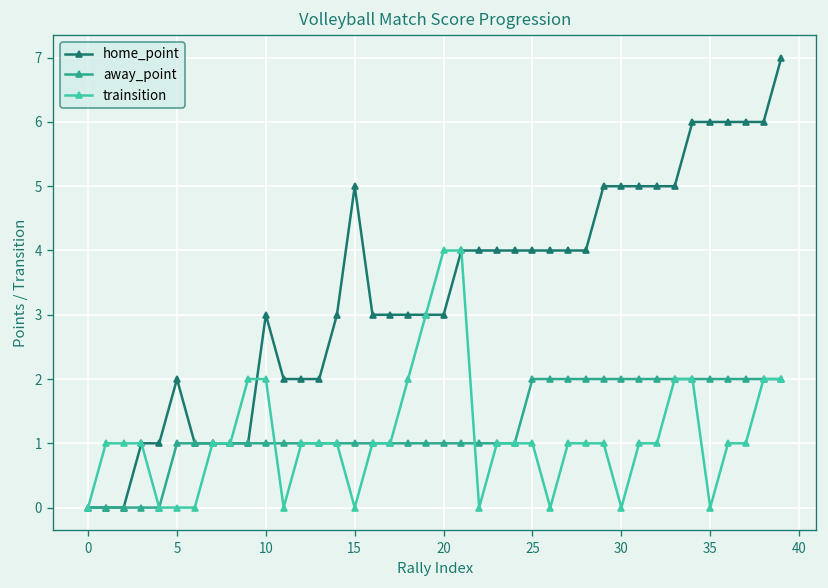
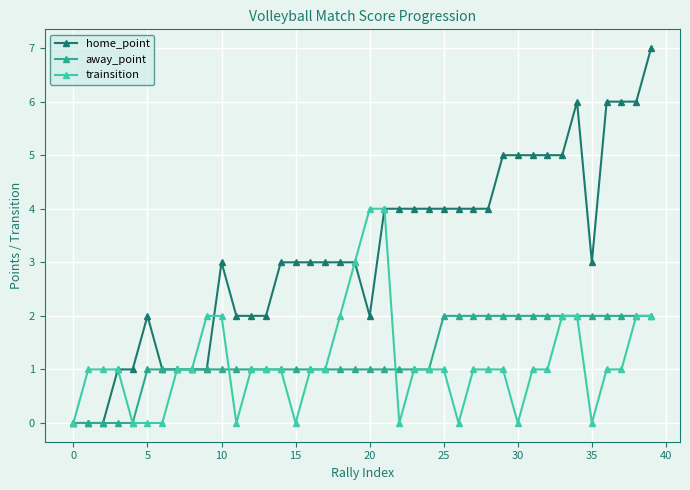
  {
    "home_point": {
      "5": 2,
      "10": 3,
-     "15": 5,
-     "20": 3,
+     "15": 3,
+     "20": 2,
      "25": 4,
      "30": 5,
-     "35": 6
+     "35": 3
    }
  }
